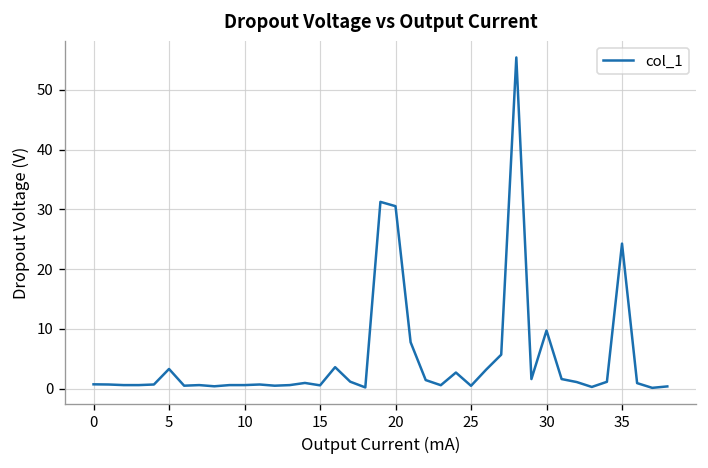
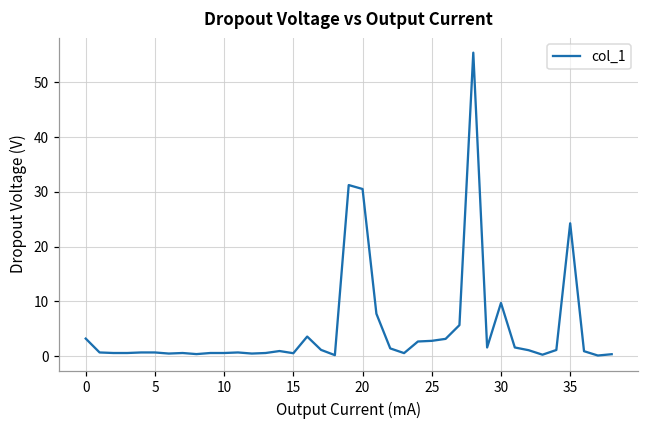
  {
-   "0": 1,
-   "5": 3,
+   "0": 3,
+   "5": 1,
    "10": 1,
    "15": 1,
    "20": 31,
-   "25": 0,
+   "25": 3,
    "30": 10,
    "35": 24
  }
